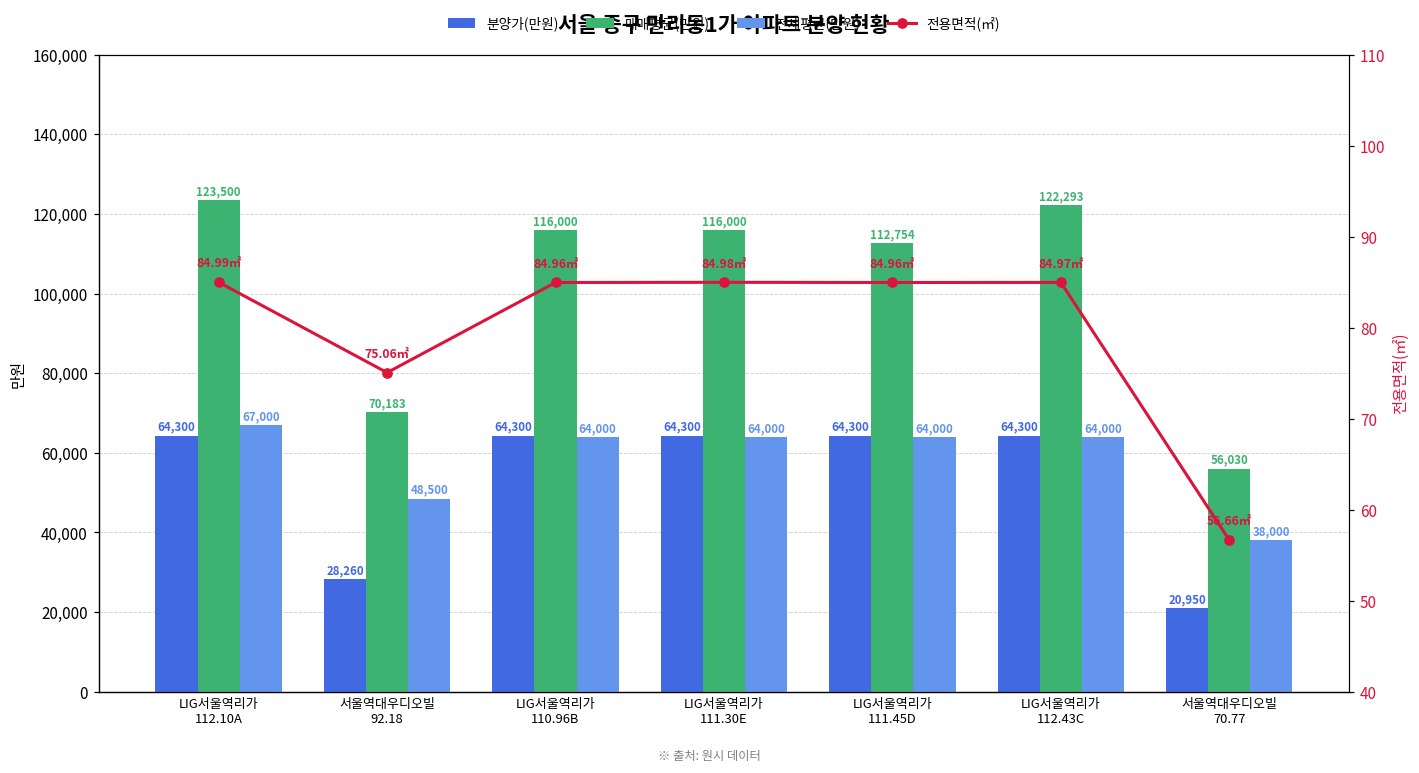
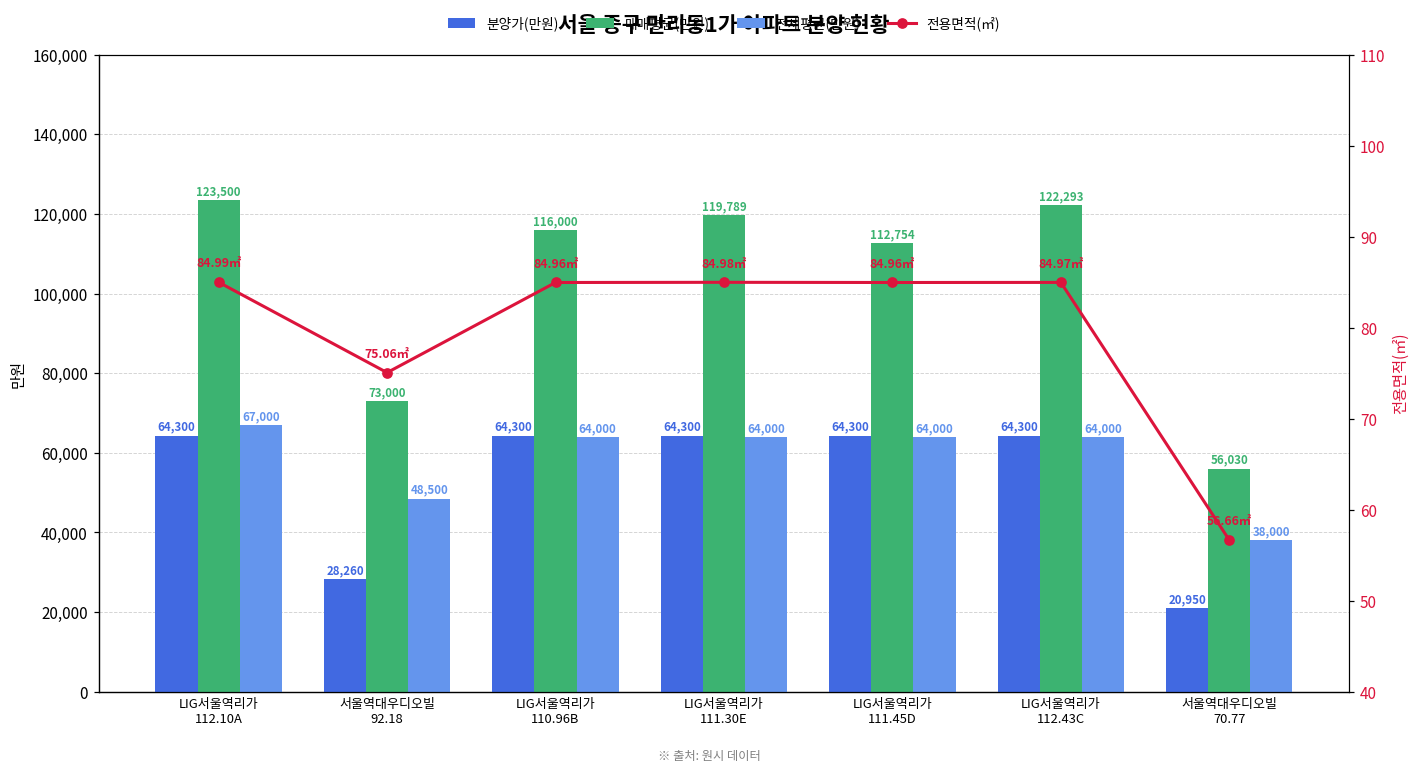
  {
    "매매평균(만원)": {
      "LIG서울역리가 112.10A": "123,500",
-     "서울역대우디오빌 92.18": "70,183",
+     "서울역대우디오빌 92.18": "73,000",
      "LIG서울역리가 110.96B": "116,000",
-     "LIG서울역리가 111.30E": "116,000",
+     "LIG서울역리가 111.30E": "119,789",
      "LIG서울역리가 111.45D": "112,754",
      "LIG서울역리가 112.43C": "122,293",
      "서울역대우디오빌 70.77": "56,030"
    },
    "전용면적(㎡)": {
      "LIG서울역리가 112.10A": "84.99㎡",
      "서울역대우디오빌 92.18": "75.06㎡",
      "LIG서울역리가 110.96B": "84.96㎡",
      "LIG서울역리가 111.30E": "84.98㎡",
      "LIG서울역리가 111.45D": "84.96㎡",
      "LIG서울역리가 112.43C": "84.97㎡",
      "서울역대우디오빌 70.77": "56.66㎡"
    }
  }
